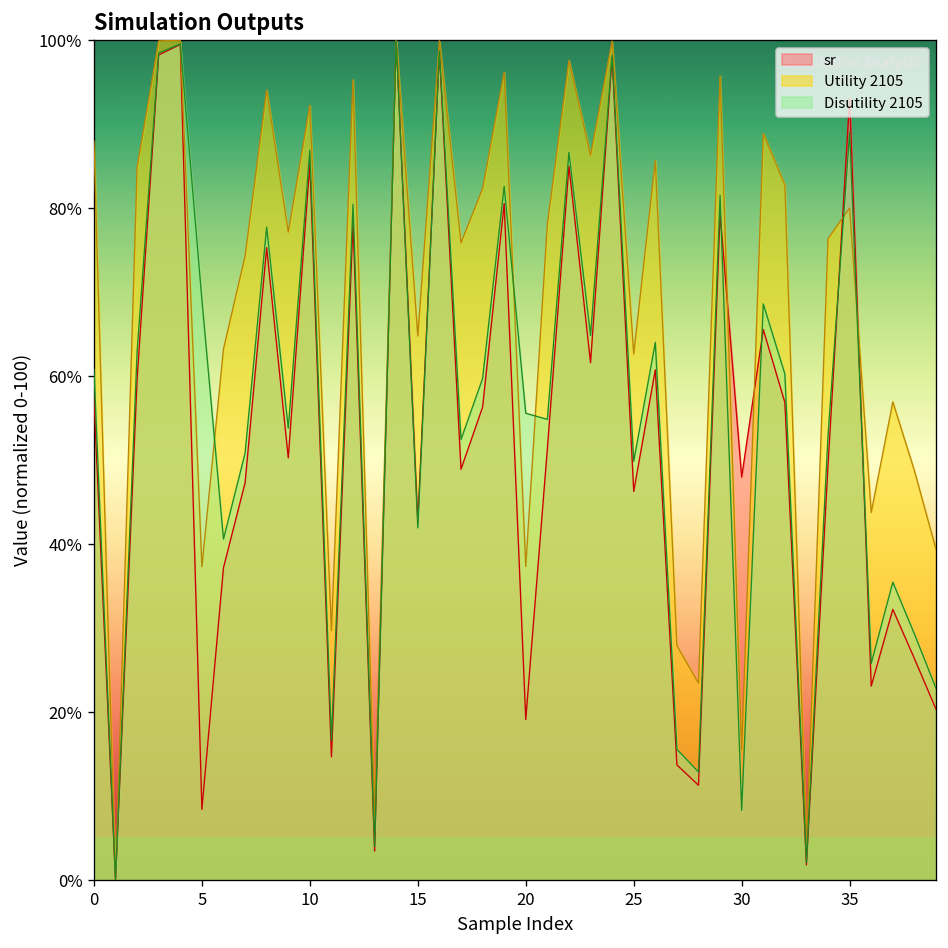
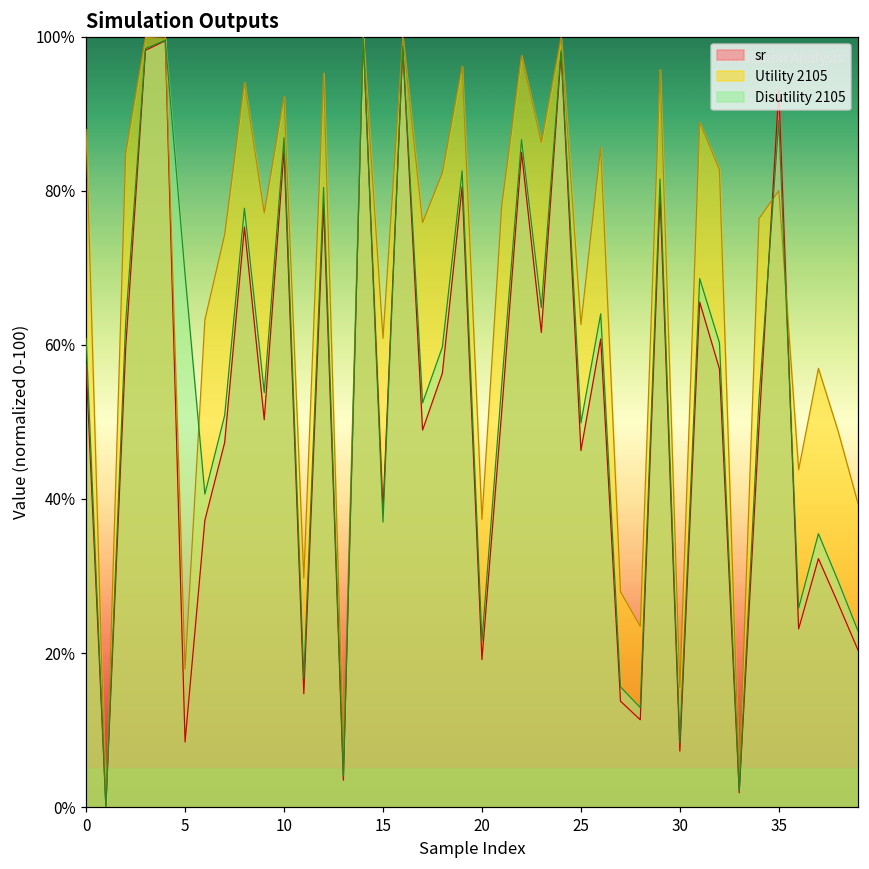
  {
    "sr": {
      "0": "57%",
      "5": "8%",
      "10": "85%",
-     "15": "43%",
+     "15": "39%",
      "20": "19%",
      "25": "46%",
-     "30": "48%"
+     "30": "7%"
    },
    "Utility 2105": {
      "0": "88%",
-     "5": "37%",
+     "5": "18%",
      "10": "92%",
-     "15": "65%",
+     "15": "61%",
      "20": "37%",
      "25": "63%",
      "30": "16%",
      "35": "80%"
    },
    "Disutility 2105": {
      "0": "61%",
      "5": "69%",
      "10": "87%",
-     "15": "42%",
-     "20": "56%",
+     "15": "37%",
+     "20": "22%",
      "25": "50%",
      "30": "8%",
      "35": "89%"
    }
  }
